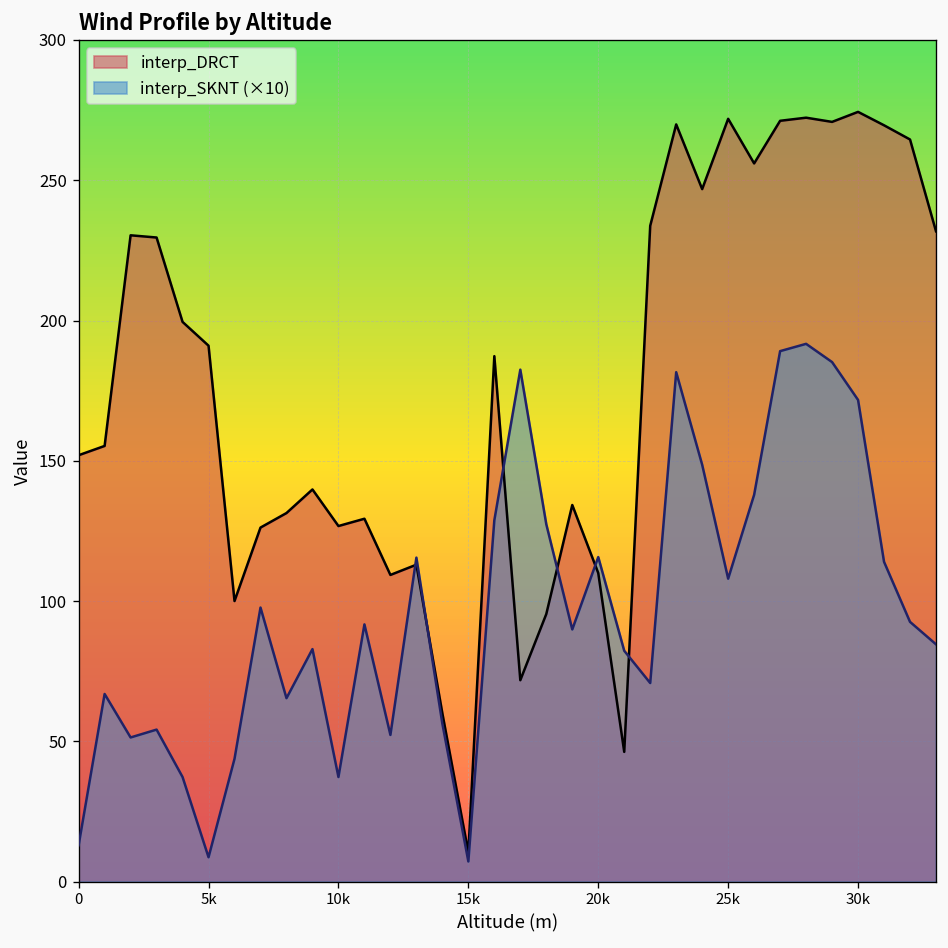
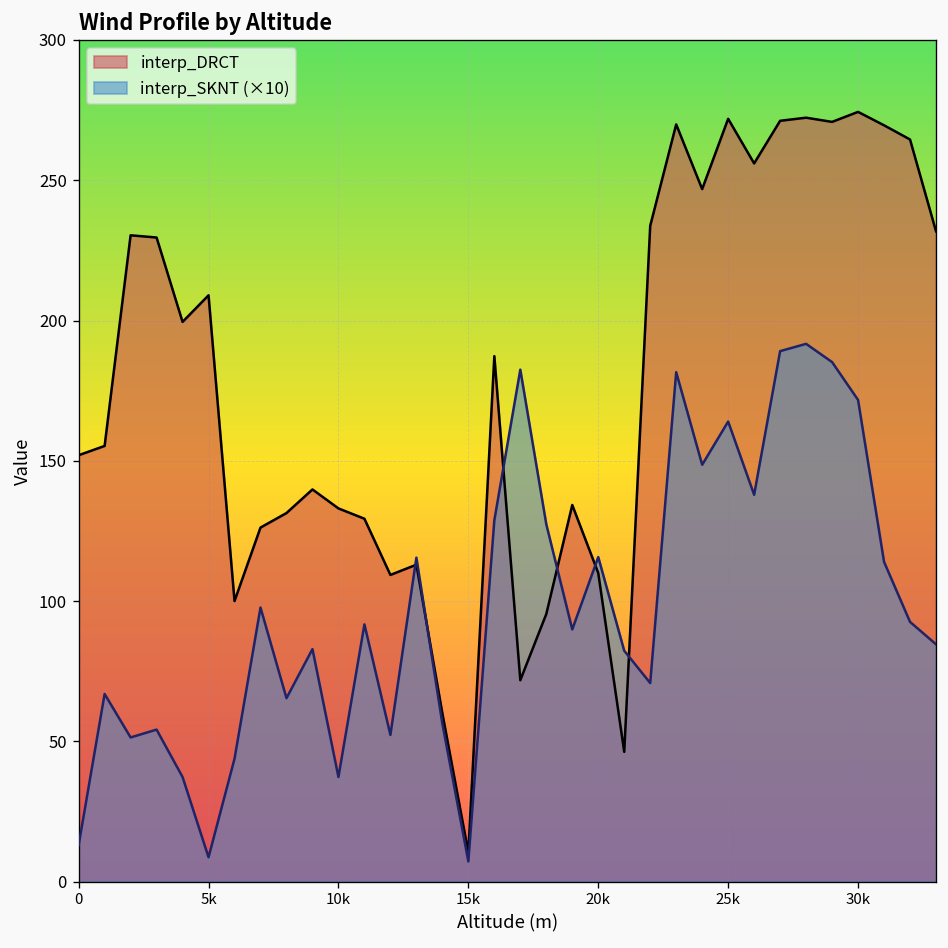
  {
    "interp_DRCT": {
      "0": 152,
-     "5k": 191,
-     "10k": 127,
+     "5k": 209,
+     "10k": 133,
      "15k": 10,
      "20k": 110,
      "25k": 272,
      "30k": 274
    },
    "interp_SKNT (×10)": {
      "0": 13,
      "5k": 9,
      "10k": 37,
      "15k": 7,
      "20k": 116,
-     "25k": 108,
+     "25k": 164,
      "30k": 172
    }
  }
